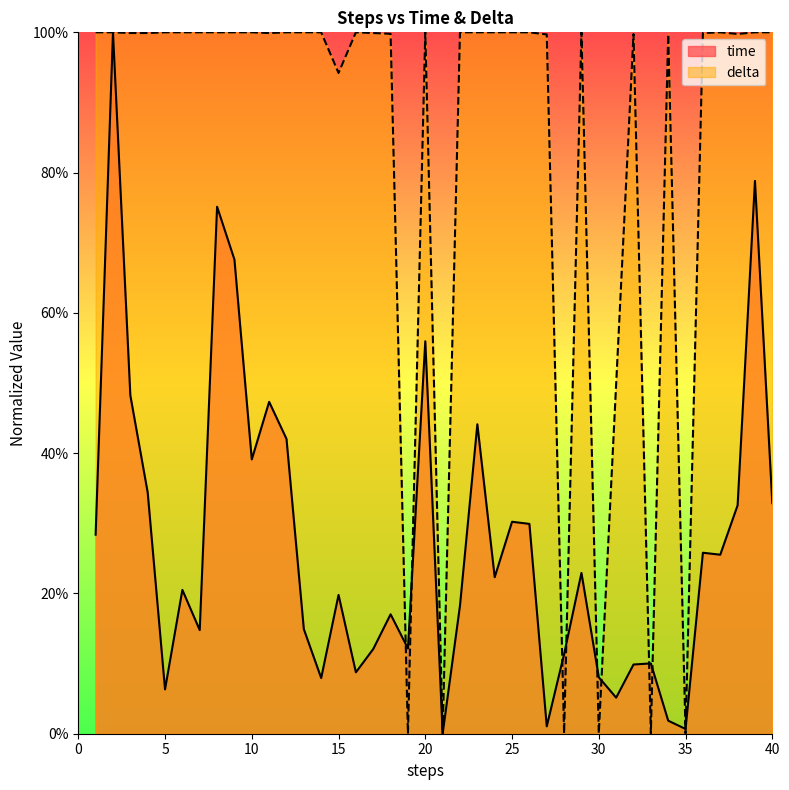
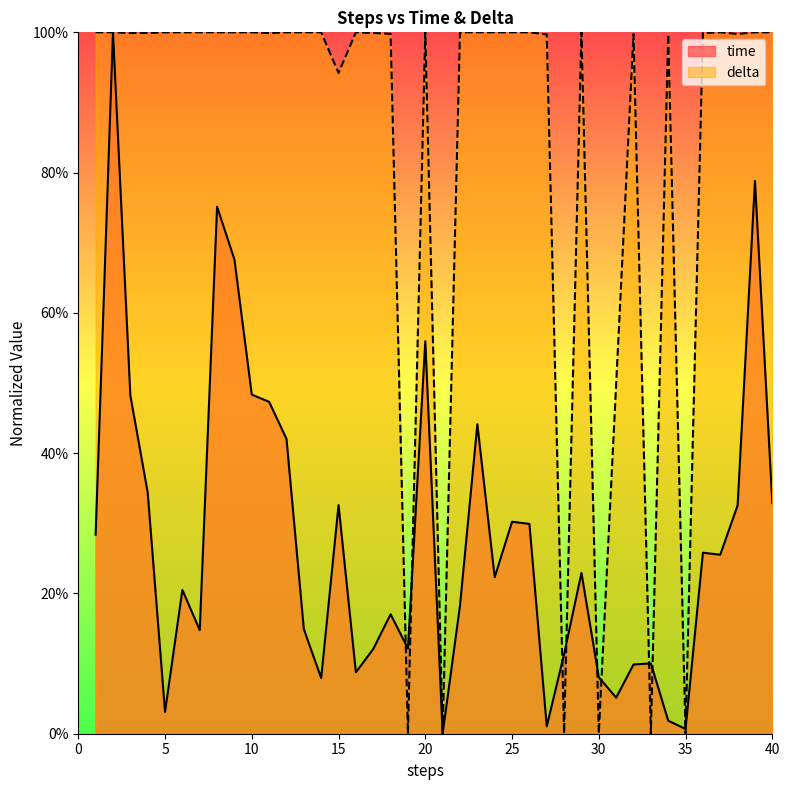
  {
    "time": {
-     "5": "6%",
-     "10": "39%",
-     "15": "20%",
+     "5": "3%",
+     "10": "48%",
+     "15": "33%",
      "20": "56%",
      "25": "30%",
      "30": "8%",
      "35": "1%",
      "40": "33%"
    },
    "delta": {
      "5": "100%",
      "10": "100%",
      "15": "94%",
      "20": "100%",
      "25": "100%",
      "30": "0%",
      "35": "0%",
      "40": "100%"
    }
  }
